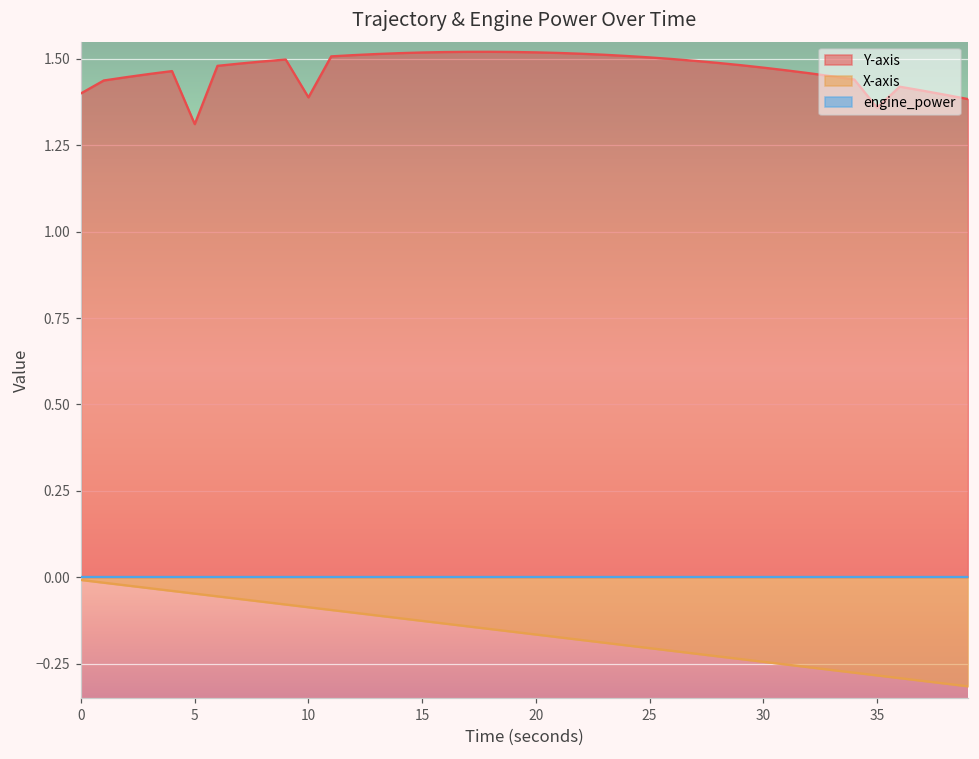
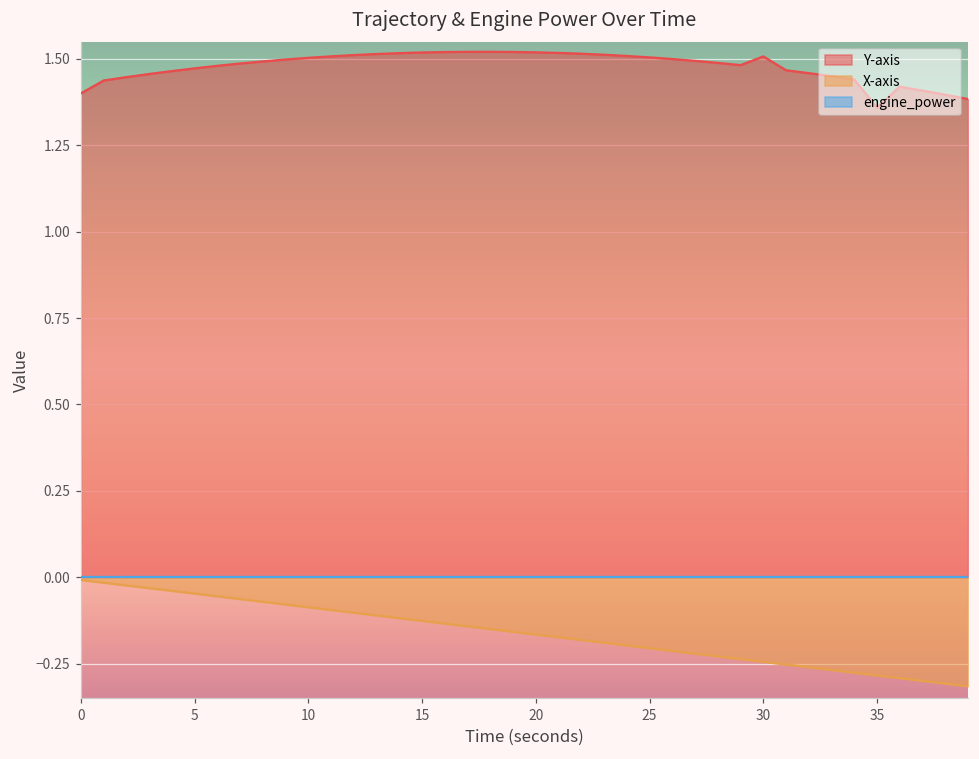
  {
    "Y-axis": {
      "0": 1.40,
-     "5": 1.31,
-     "10": 1.39,
+     "5": 1.47,
+     "10": 1.50,
      "15": 1.52,
      "20": 1.52,
      "25": 1.50,
-     "30": 1.47
+     "30": 1.51
    },
    "engine_power": {
      "5": 0.00,
      "10": 0.00,
      "15": 0.00,
      "20": 0.00,
      "25": 0.00,
      "30": 0.00,
      "35": 0.00
    }
  }
